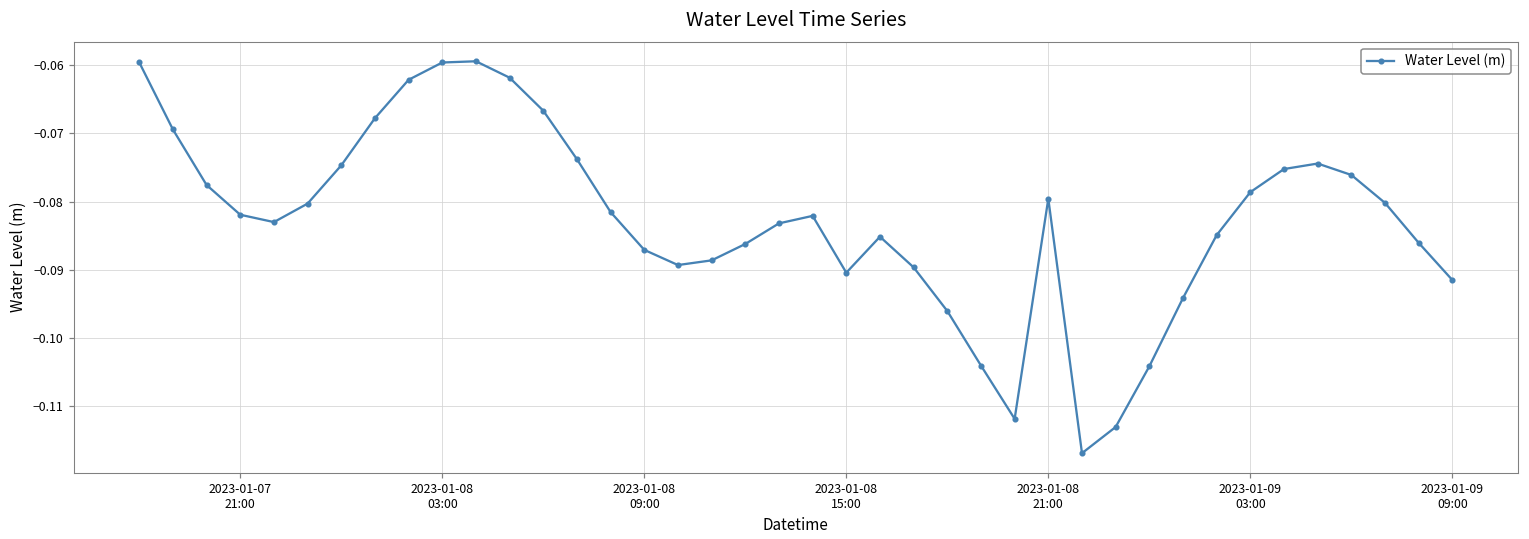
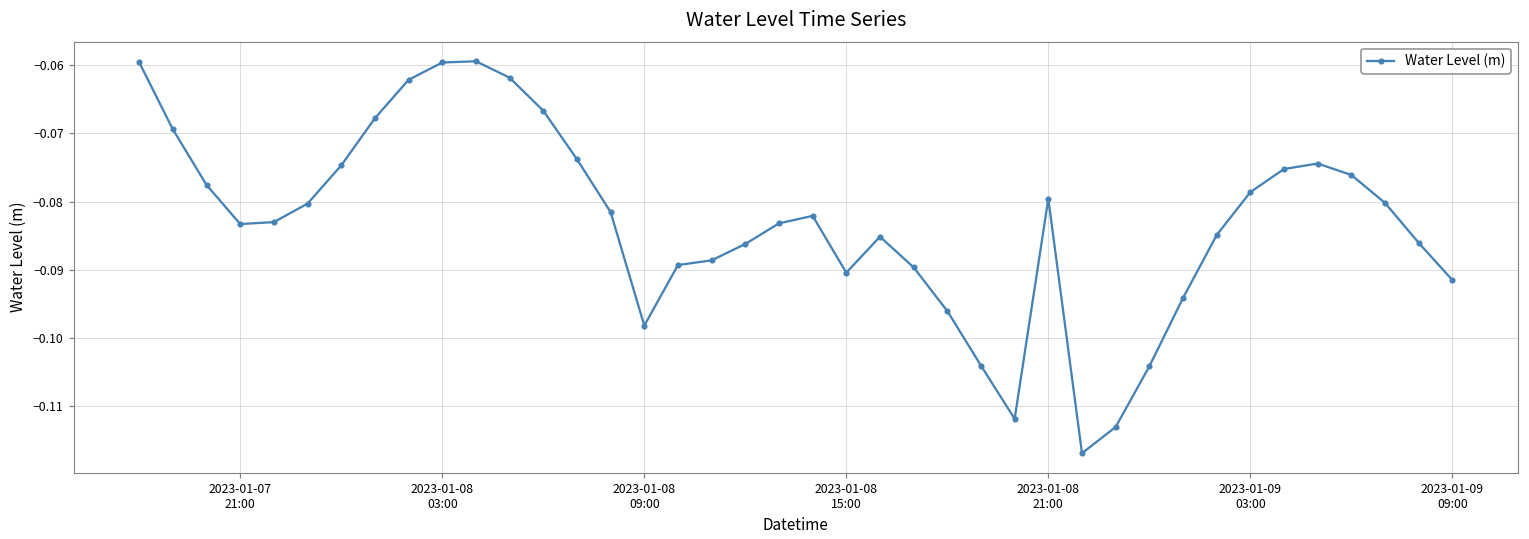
  {
-   "2023-01-07 21:00": -0.082,
+   "2023-01-07 21:00": -0.083,
    "2023-01-08 03:00": -0.060,
-   "2023-01-08 09:00": -0.087,
+   "2023-01-08 09:00": -0.098,
    "2023-01-08 15:00": -0.090,
    "2023-01-08 21:00": -0.080,
    "2023-01-09 03:00": -0.079,
    "2023-01-09 09:00": -0.091
  }
